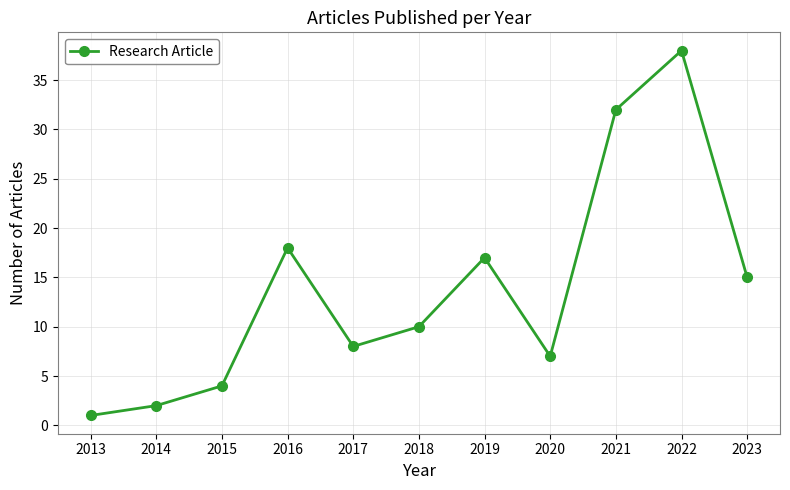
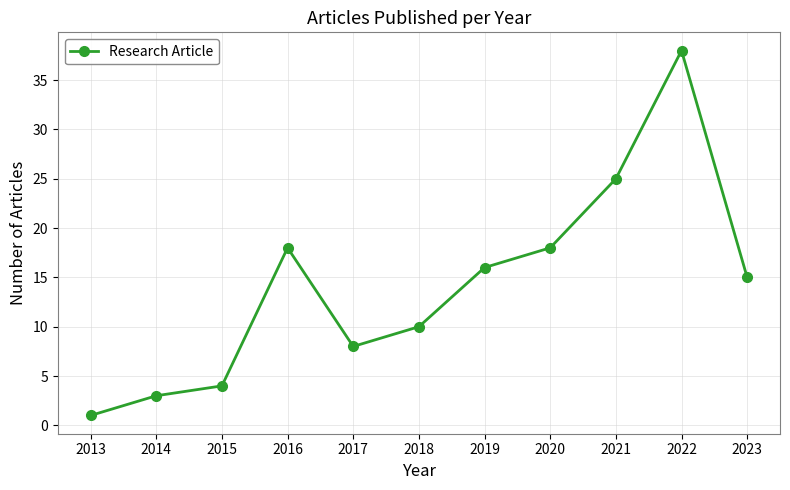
  {
    "2013": 1,
-   "2014": 2,
+   "2014": 3,
    "2015": 4,
    "2016": 18,
    "2017": 8,
    "2018": 10,
-   "2019": 17,
-   "2020": 7,
-   "2021": 32,
+   "2019": 16,
+   "2020": 18,
+   "2021": 25,
    "2022": 38,
    "2023": 15
  }
